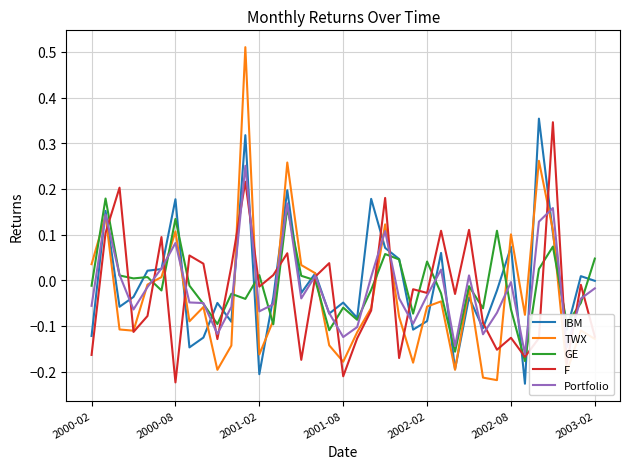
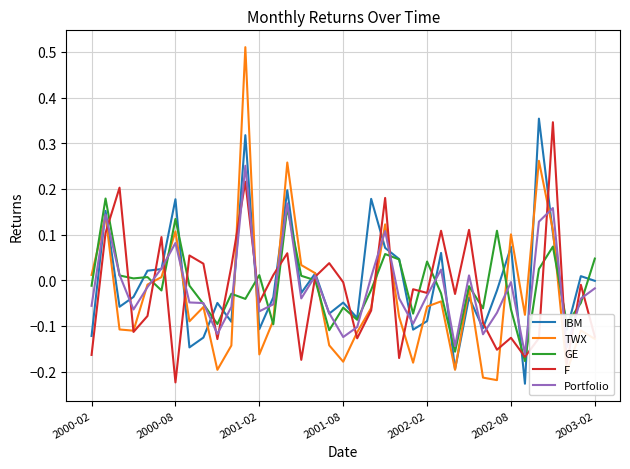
  {
    "IBM": {
      "2000-02": -0.12,
      "2000-08": 0.18,
-     "2001-02": -0.21,
+     "2001-02": -0.11,
      "2001-08": -0.05,
      "2002-02": -0.09,
      "2002-08": 0.07,
      "2003-02": 0.00
    },
    "TWX": {
-     "2000-02": 0.04,
+     "2000-02": 0.01,
      "2000-08": 0.11,
      "2001-02": -0.16,
      "2001-08": -0.18,
      "2002-02": -0.06,
      "2002-08": 0.10
    },
    "GE": {
      "2000-02": -0.01,
      "2000-08": 0.13,
      "2001-02": 0.01,
      "2001-08": -0.06,
      "2002-02": 0.04,
      "2002-08": -0.06,
      "2003-02": 0.05
    },
    "F": {
      "2000-02": -0.16,
      "2000-08": -0.22,
-     "2001-02": -0.01,
-     "2001-08": -0.21,
+     "2001-02": -0.05,
+     "2001-08": 0.00,
      "2002-02": -0.03,
      "2002-08": -0.13
    },
    "Portfolio": {
      "2000-02": -0.06,
      "2000-08": 0.08,
      "2001-02": -0.07,
      "2001-08": -0.12,
      "2002-02": -0.03,
      "2002-08": 0.00,
      "2003-02": -0.02
    }
  }
